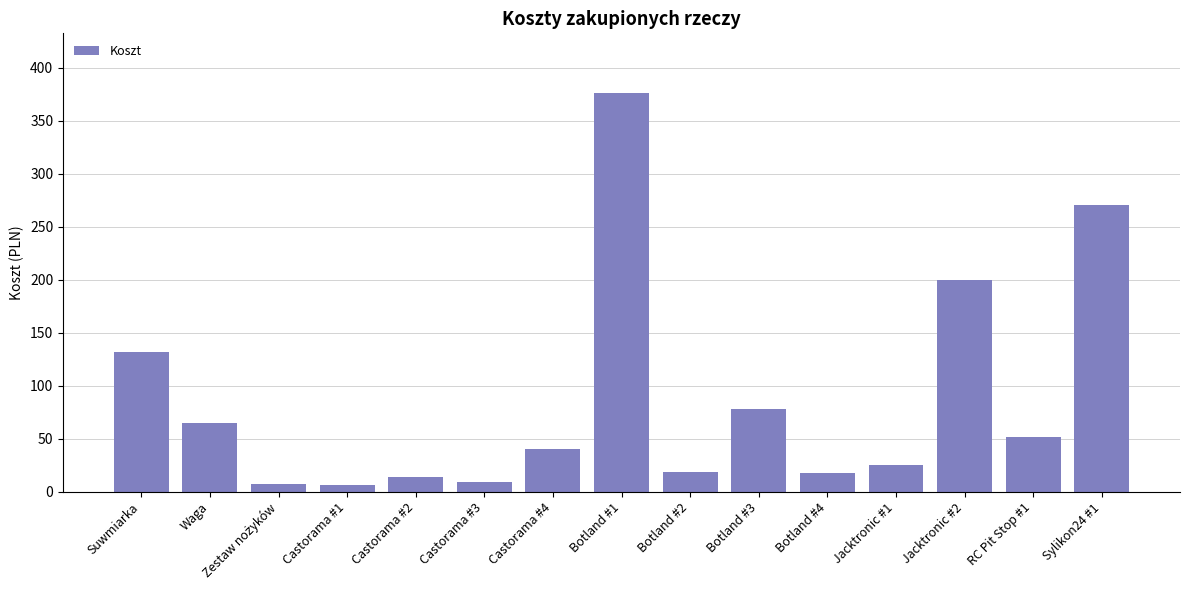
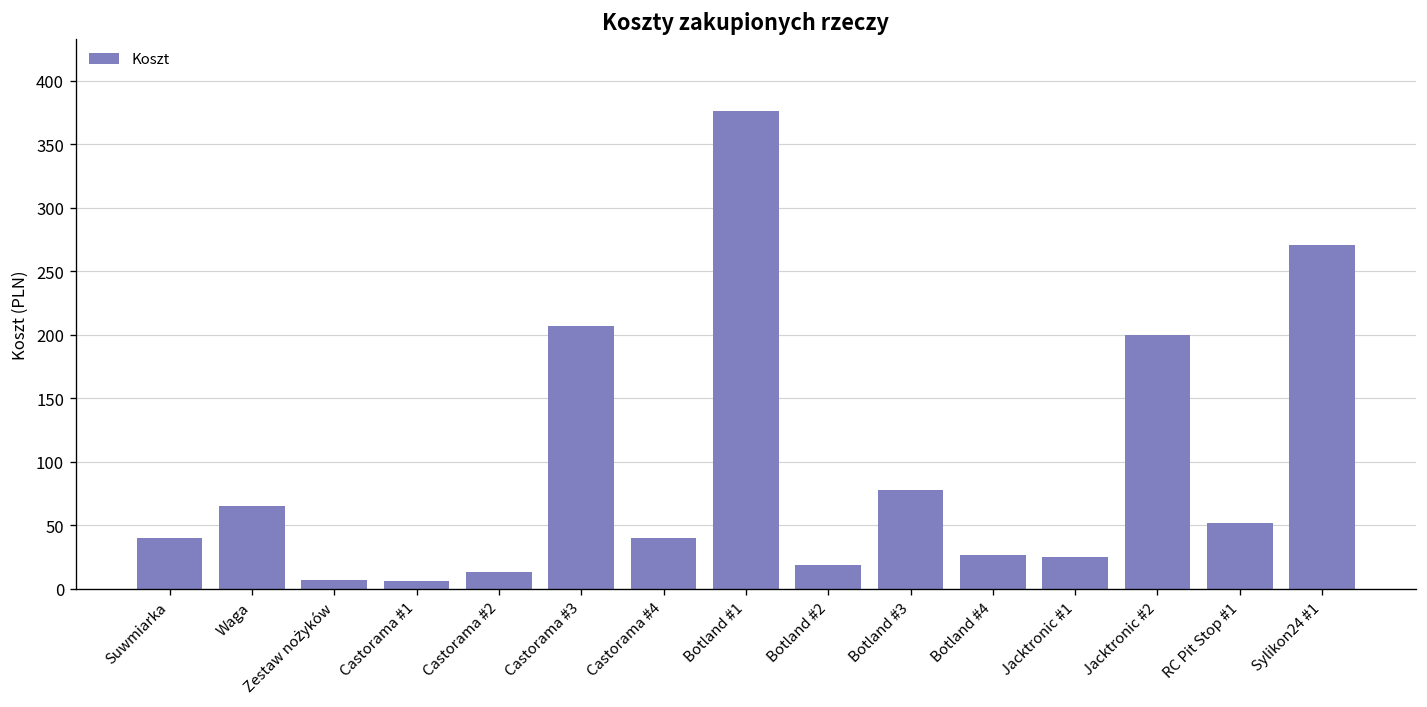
  {
-   "Suwmiarka": 132,
+   "Suwmiarka": 40,
    "Waga": 65,
    "Zestaw nożyków": 7,
    "Castorama #1": 7,
    "Castorama #2": 14,
-   "Castorama #3": 9,
+   "Castorama #3": 207,
    "Castorama #4": 40,
    "Botland #1": 376,
    "Botland #2": 19,
    "Botland #3": 78,
-   "Botland #4": 18,
+   "Botland #4": 27,
    "Jacktronic #1": 25,
    "Jacktronic #2": 200,
    "RC Pit Stop #1": 52,
    "Sylikon24 #1": 271
  }
